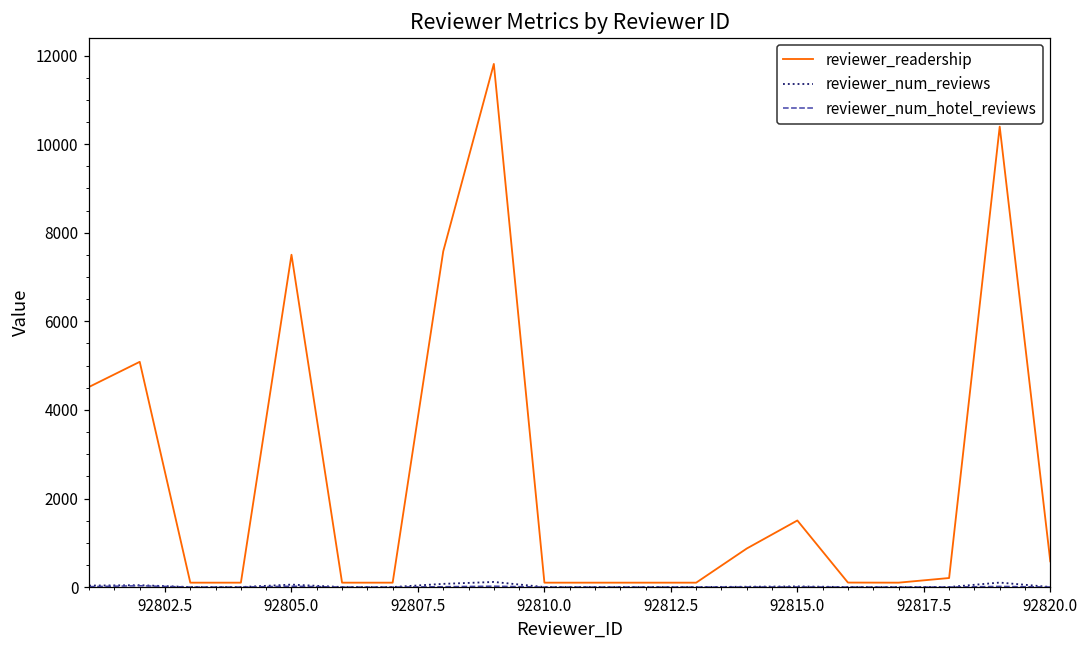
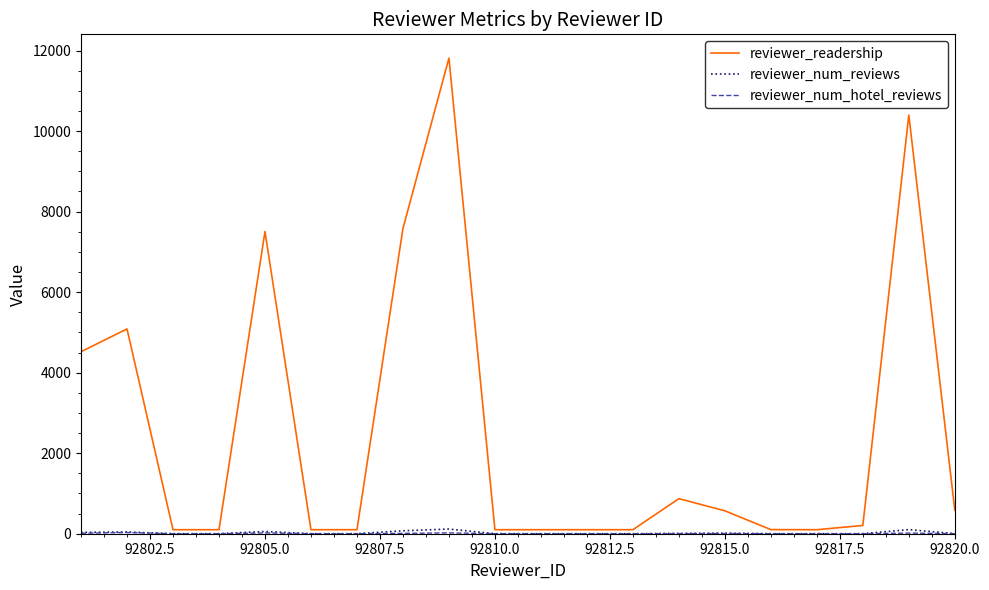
  {
    "reviewer_readership": {
      "92805.0": 7500,
      "92810.0": 100,
-     "92815.0": 1500,
+     "92815.0": 600,
      "92820.0": 600
    }
  }
